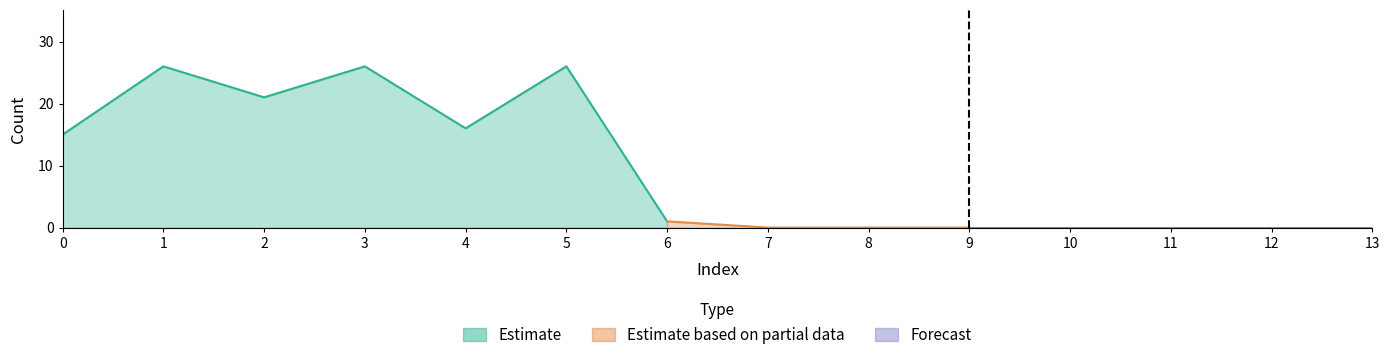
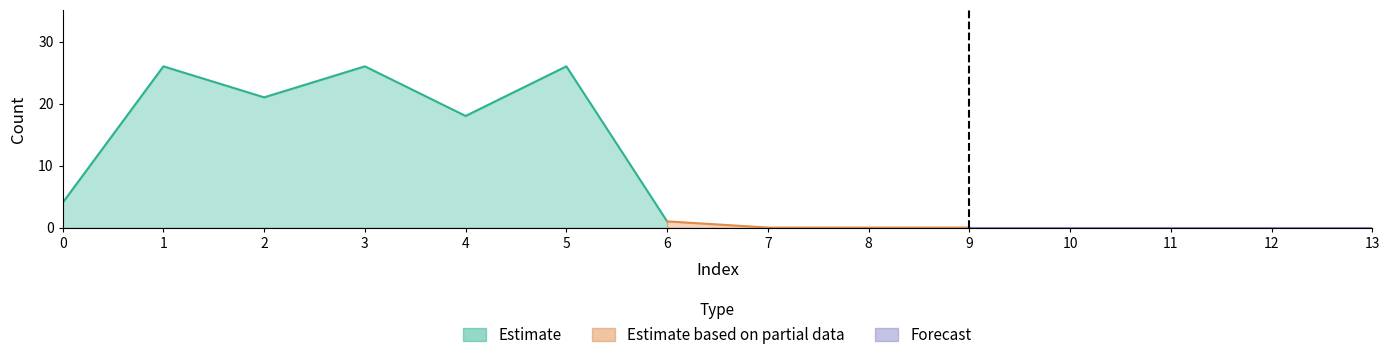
  {
    "Estimate": {
-     "0": 15,
+     "0": 4,
      "1": 26,
      "2": 21,
      "3": 26,
-     "4": 16,
+     "4": 18,
      "5": 26
    },
    "Estimate based on partial data": {
      "7": 0,
      "8": 0
    },
    "Forecast": {
      "10": 0,
      "11": 0,
      "12": 0,
      "13": 0
    }
  }
